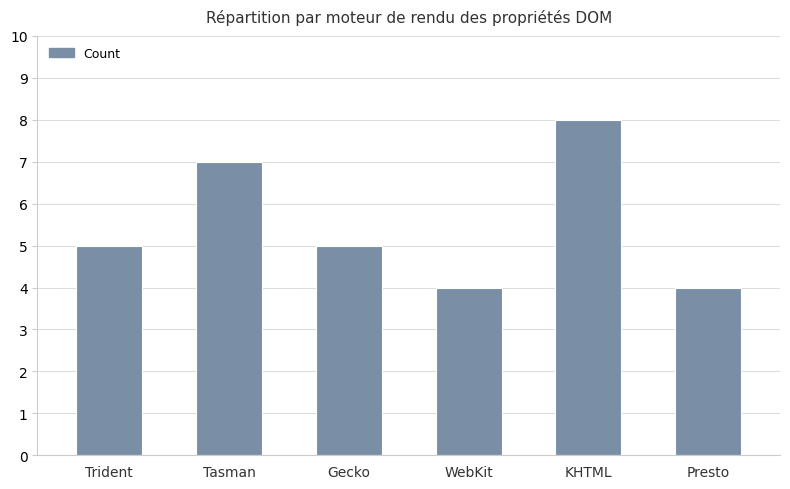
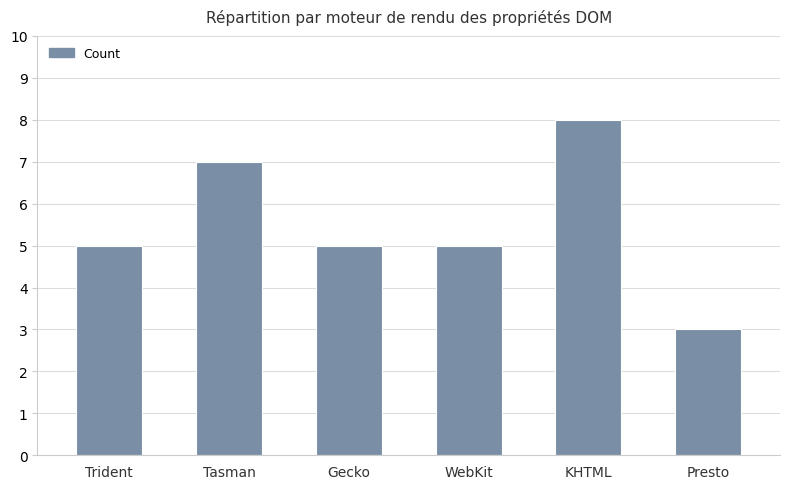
  {
    "Trident": 5,
    "Tasman": 7,
    "Gecko": 5,
-   "WebKit": 4,
+   "WebKit": 5,
    "KHTML": 8,
-   "Presto": 4
+   "Presto": 3
  }
